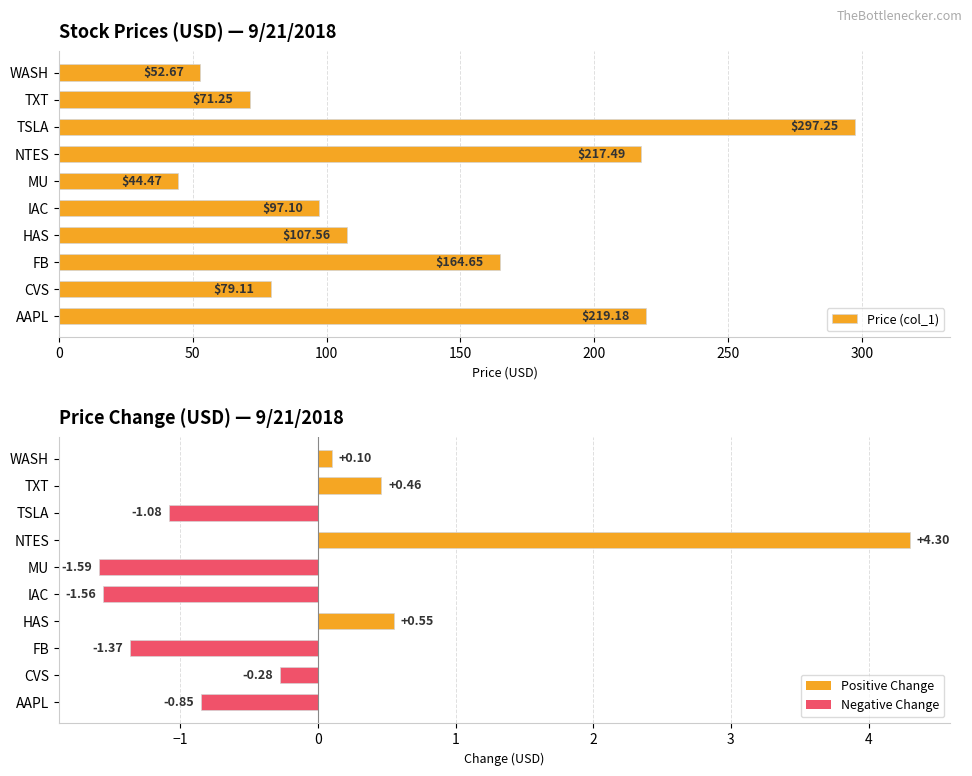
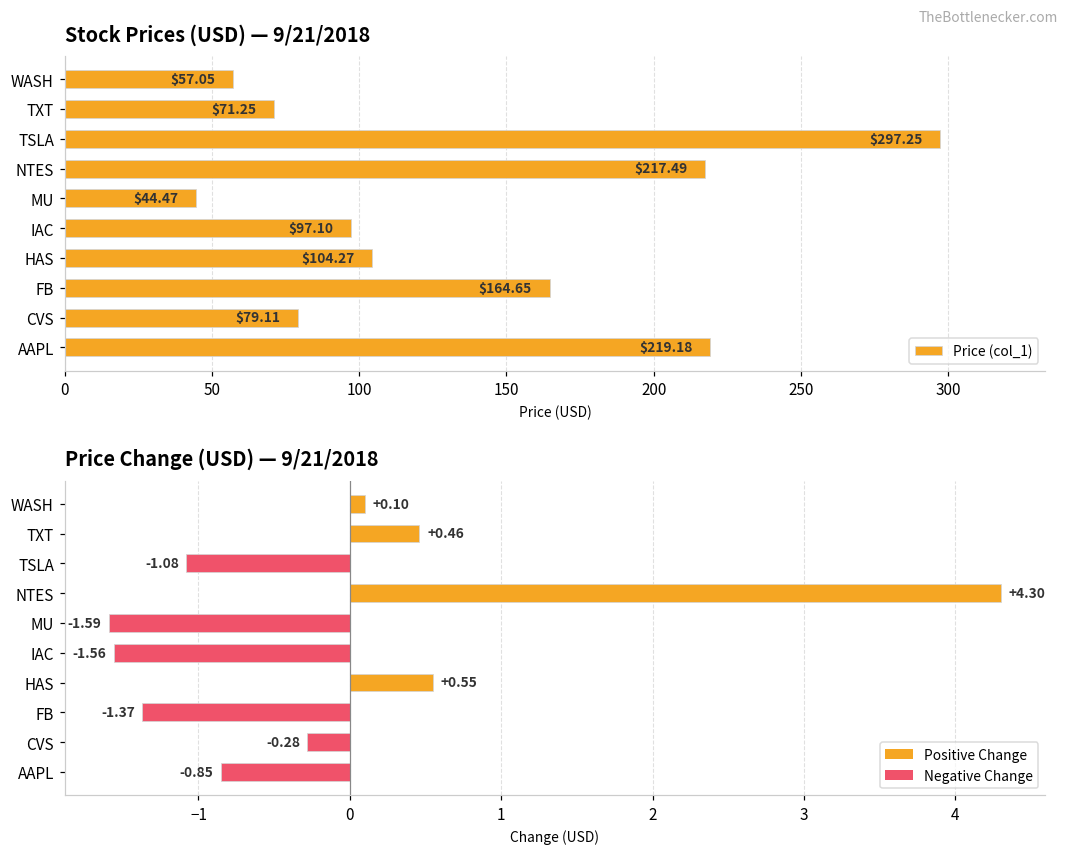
  {
    "Stock Prices (USD) — 9/21/2018": {
-     "WASH": "$52.67",
+     "WASH": "$57.05",
      "TXT": "$71.25",
      "TSLA": "$297.25",
      "NTES": "$217.49",
      "MU": "$44.47",
      "IAC": "$97.10",
-     "HAS": "$107.56",
+     "HAS": "$104.27",
      "FB": "$164.65",
      "CVS": "$79.11",
      "AAPL": "$219.18"
    },
    "Price Change (USD) — 9/21/2018": {
      "WASH": "+0.10",
      "TXT": "+0.46",
      "TSLA": "-1.08",
      "NTES": "+4.30",
      "MU": "-1.59",
      "IAC": "-1.56",
      "HAS": "+0.55",
      "FB": "-1.37",
      "CVS": "-0.28",
      "AAPL": "-0.85"
    }
  }
